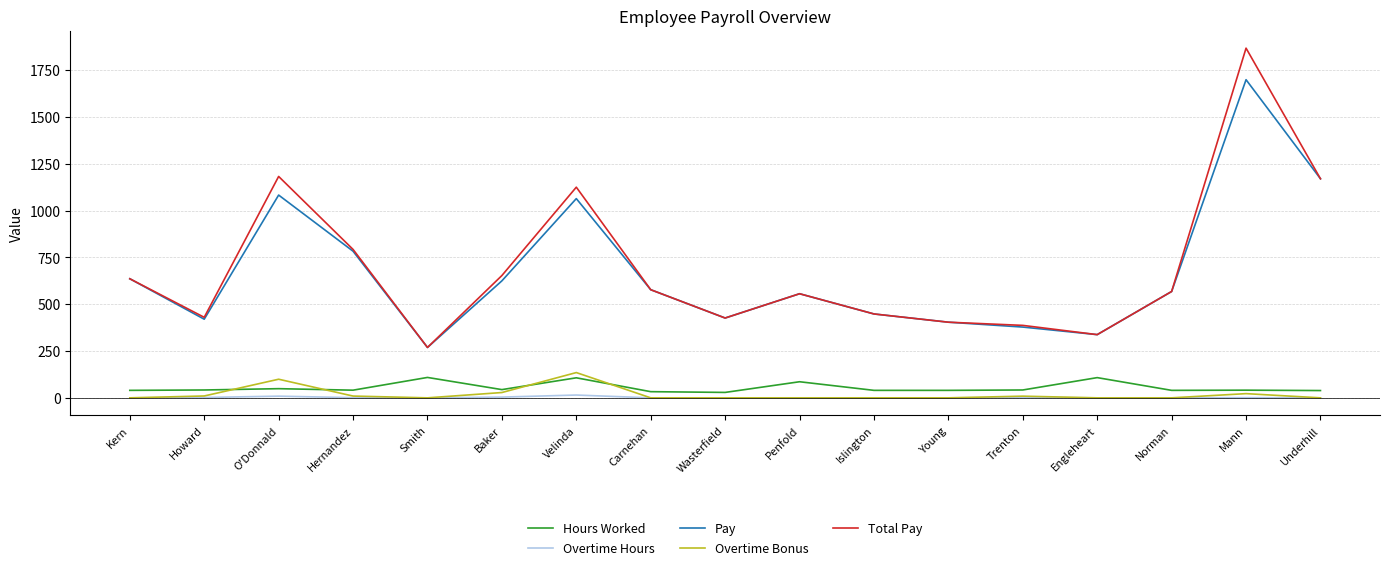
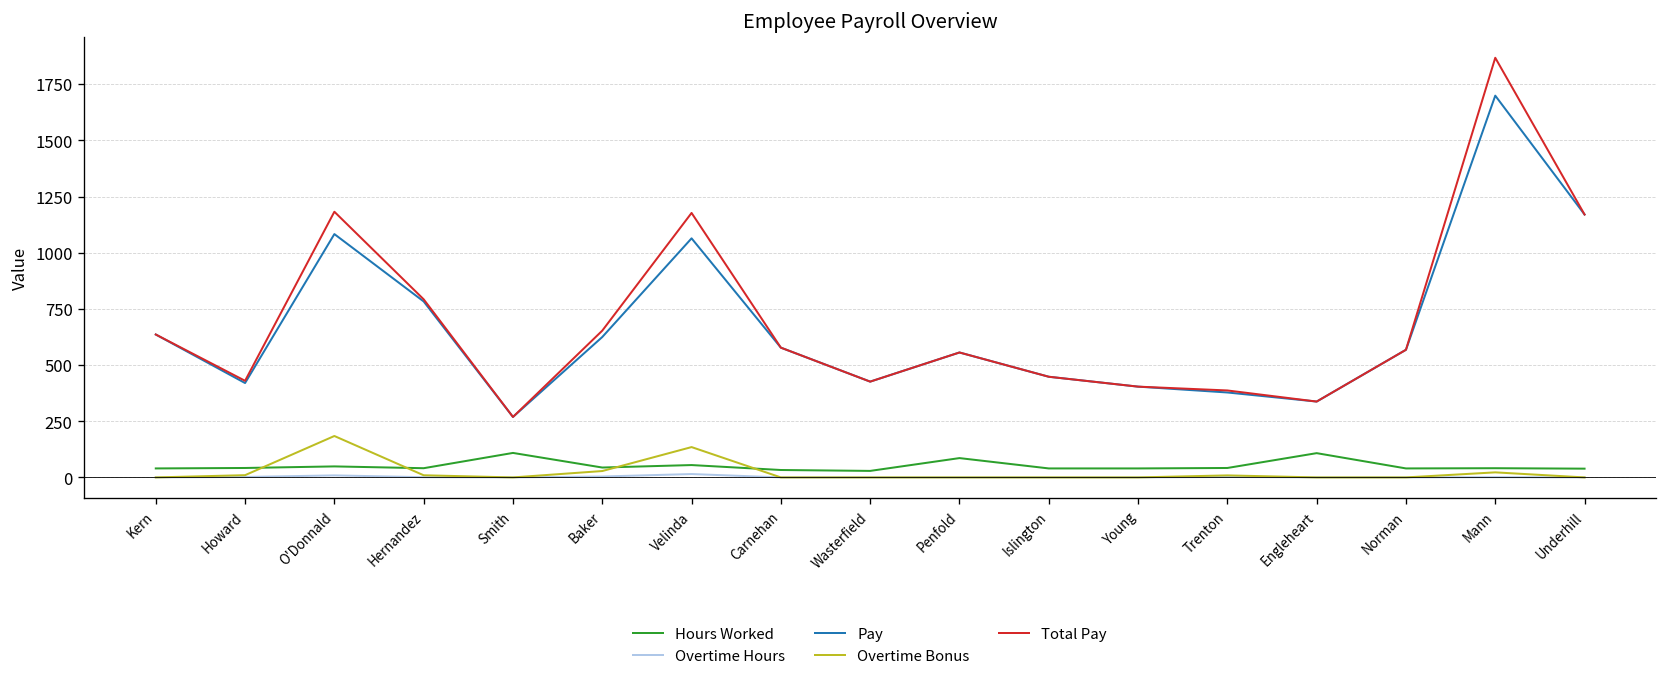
  {
    "Hours Worked": {
      "Kern": 40,
      "Howard": 40,
      "O'Donnald": 50,
      "Hernandez": 40,
      "Smith": 110,
      "Baker": 40,
-     "Velinda": 110,
+     "Velinda": 60,
      "Carnehan": 30,
      "Wasterfield": 30,
      "Penfold": 90,
      "Islington": 40,
      "Young": 40,
      "Trenton": 40,
      "Engleheart": 110,
      "Norman": 40,
      "Mann": 40,
      "Underhill": 40
    },
    "Overtime Hours": {
      "O'Donnald": 10,
      "Baker": 0,
      "Velinda": 20,
      "Mann": 0
    },
    "Pay": {
      "O'Donnald": 1080,
      "Baker": 620,
      "Velinda": 1060,
      "Mann": 1700
    },
    "Overtime Bonus": {
-     "O'Donnald": 100,
+     "O'Donnald": 180,
      "Baker": 30,
      "Velinda": 140,
      "Mann": 20
    },
    "Total Pay": {
      "O'Donnald": 1180,
      "Baker": 650,
-     "Velinda": 1130,
+     "Velinda": 1180,
      "Mann": 1870
    }
  }
